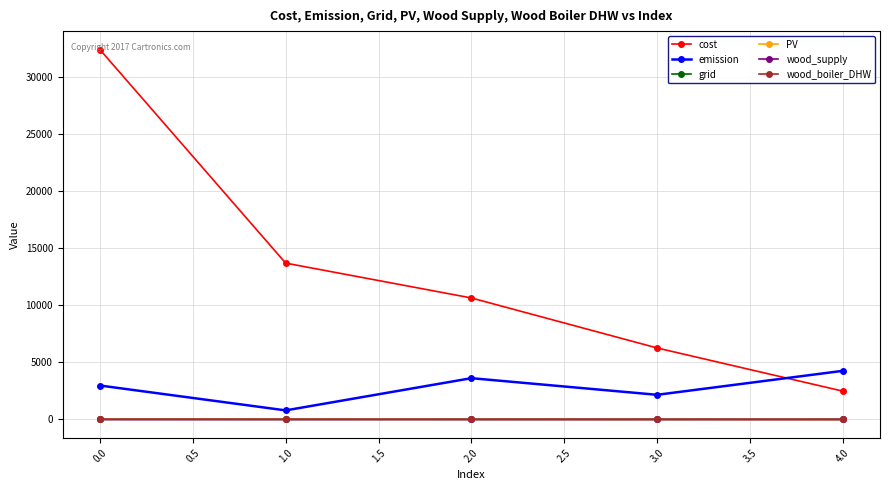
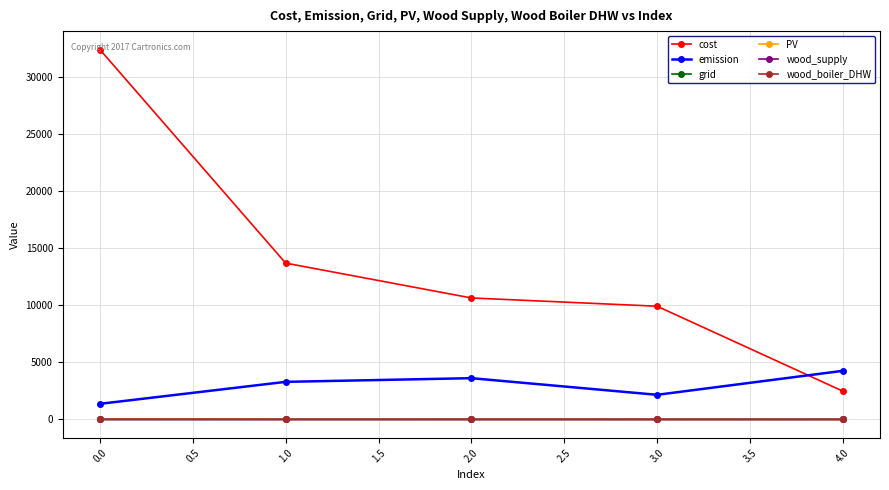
  {
    "cost": {
      "1.0": 13700,
      "2.0": 10600,
-     "3.0": 6300,
+     "3.0": 9900,
      "4.0": 2500
    },
    "emission": {
-     "0.0": 3000,
-     "1.0": 800,
+     "0.0": 1400,
+     "1.0": 3300,
      "2.0": 3600,
      "3.0": 2200,
      "4.0": 4300
    },
    "wood_boiler_DHW": {
      "0.0": 0,
      "1.0": 0,
      "2.0": 0,
      "3.0": 0,
      "4.0": 0
    }
  }
